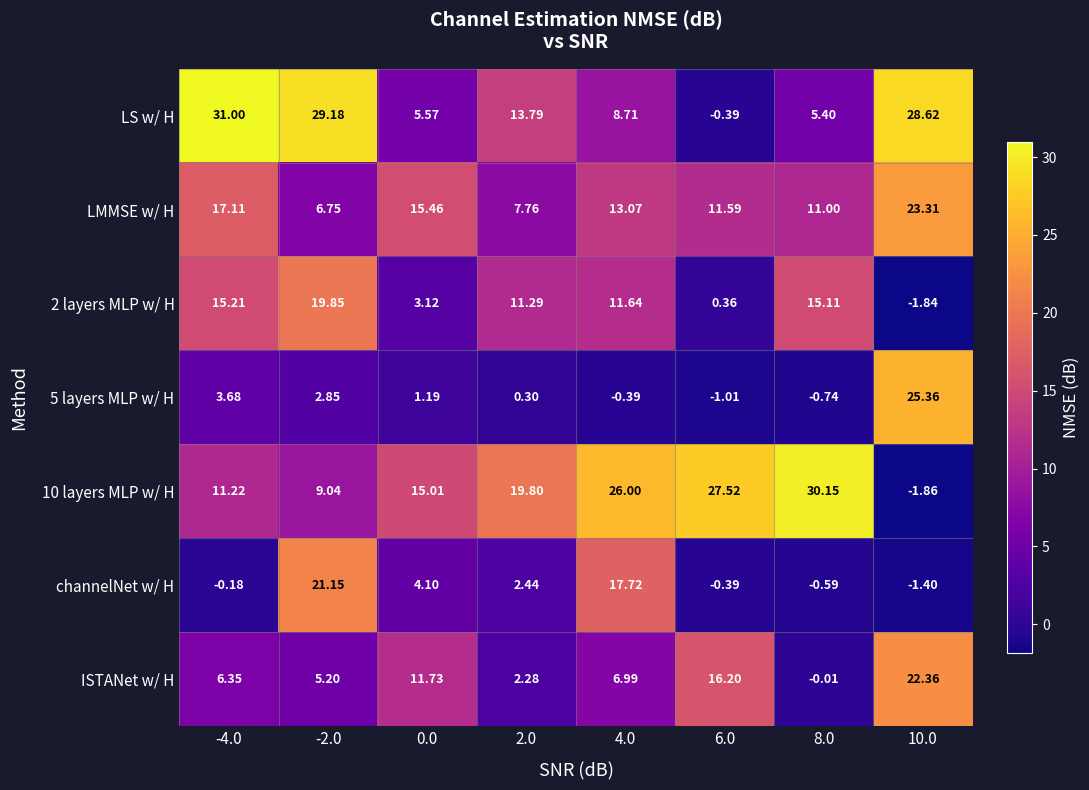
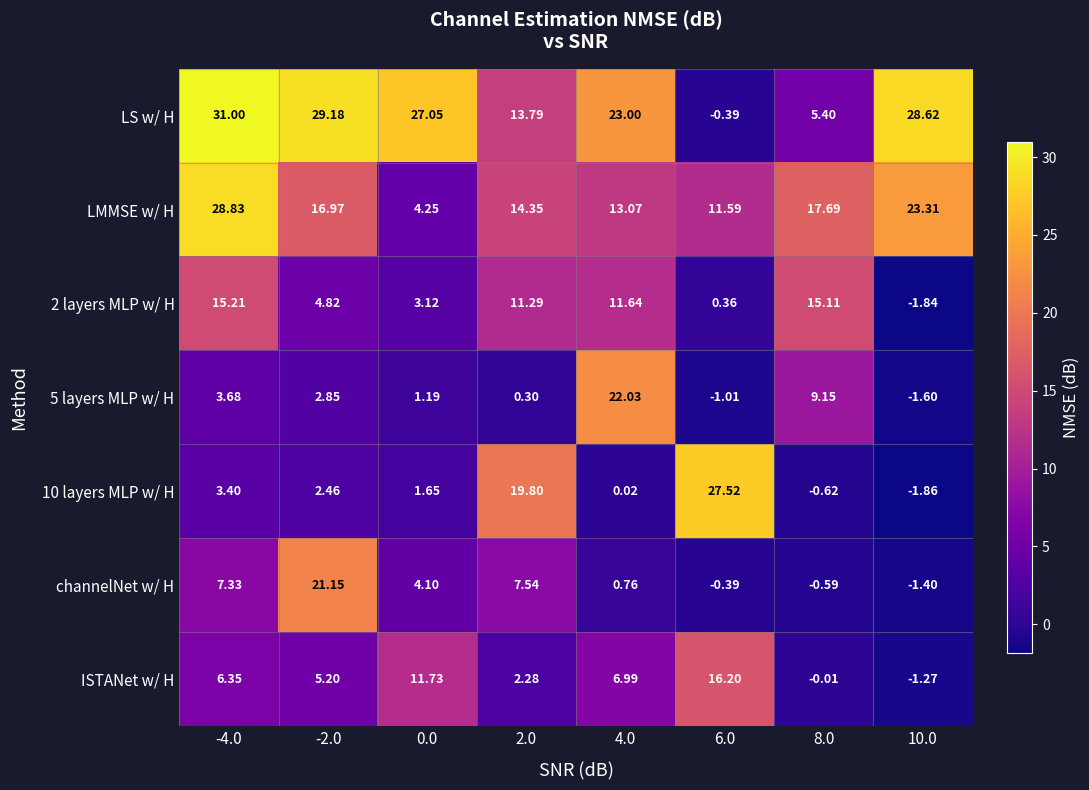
  {
    "LS w/ H": {
      "-4.0": 31.00,
      "-2.0": 29.18,
-     "0.0": 5.57,
+     "0.0": 27.05,
      "2.0": 13.79,
-     "4.0": 8.71,
+     "4.0": 23.00,
      "6.0": -0.39,
      "8.0": 5.40,
      "10.0": 28.62
    },
    "LMMSE w/ H": {
-     "-4.0": 17.11,
-     "-2.0": 6.75,
-     "0.0": 15.46,
-     "2.0": 7.76,
+     "-4.0": 28.83,
+     "-2.0": 16.97,
+     "0.0": 4.25,
+     "2.0": 14.35,
      "4.0": 13.07,
      "6.0": 11.59,
-     "8.0": 11.00,
+     "8.0": 17.69,
      "10.0": 23.31
    },
    "2 layers MLP w/ H": {
      "-4.0": 15.21,
-     "-2.0": 19.85,
+     "-2.0": 4.82,
      "0.0": 3.12,
      "2.0": 11.29,
      "4.0": 11.64,
      "6.0": 0.36,
      "8.0": 15.11,
      "10.0": -1.84
    },
    "5 layers MLP w/ H": {
      "-4.0": 3.68,
      "-2.0": 2.85,
      "0.0": 1.19,
      "2.0": 0.30,
-     "4.0": -0.39,
+     "4.0": 22.03,
      "6.0": -1.01,
-     "8.0": -0.74,
-     "10.0": 25.36
+     "8.0": 9.15,
+     "10.0": -1.60
    },
    "10 layers MLP w/ H": {
-     "-4.0": 11.22,
-     "-2.0": 9.04,
-     "0.0": 15.01,
+     "-4.0": 3.40,
+     "-2.0": 2.46,
+     "0.0": 1.65,
      "2.0": 19.80,
-     "4.0": 26.00,
+     "4.0": 0.02,
      "6.0": 27.52,
-     "8.0": 30.15,
+     "8.0": -0.62,
      "10.0": -1.86
    },
    "channelNet w/ H": {
-     "-4.0": -0.18,
+     "-4.0": 7.33,
      "-2.0": 21.15,
      "0.0": 4.10,
-     "2.0": 2.44,
-     "4.0": 17.72,
+     "2.0": 7.54,
+     "4.0": 0.76,
      "6.0": -0.39,
      "8.0": -0.59,
      "10.0": -1.40
    },
    "ISTANet w/ H": {
      "-4.0": 6.35,
      "-2.0": 5.20,
      "0.0": 11.73,
      "2.0": 2.28,
      "4.0": 6.99,
      "6.0": 16.20,
      "8.0": -0.01,
-     "10.0": 22.36
+     "10.0": -1.27
    }
  }
